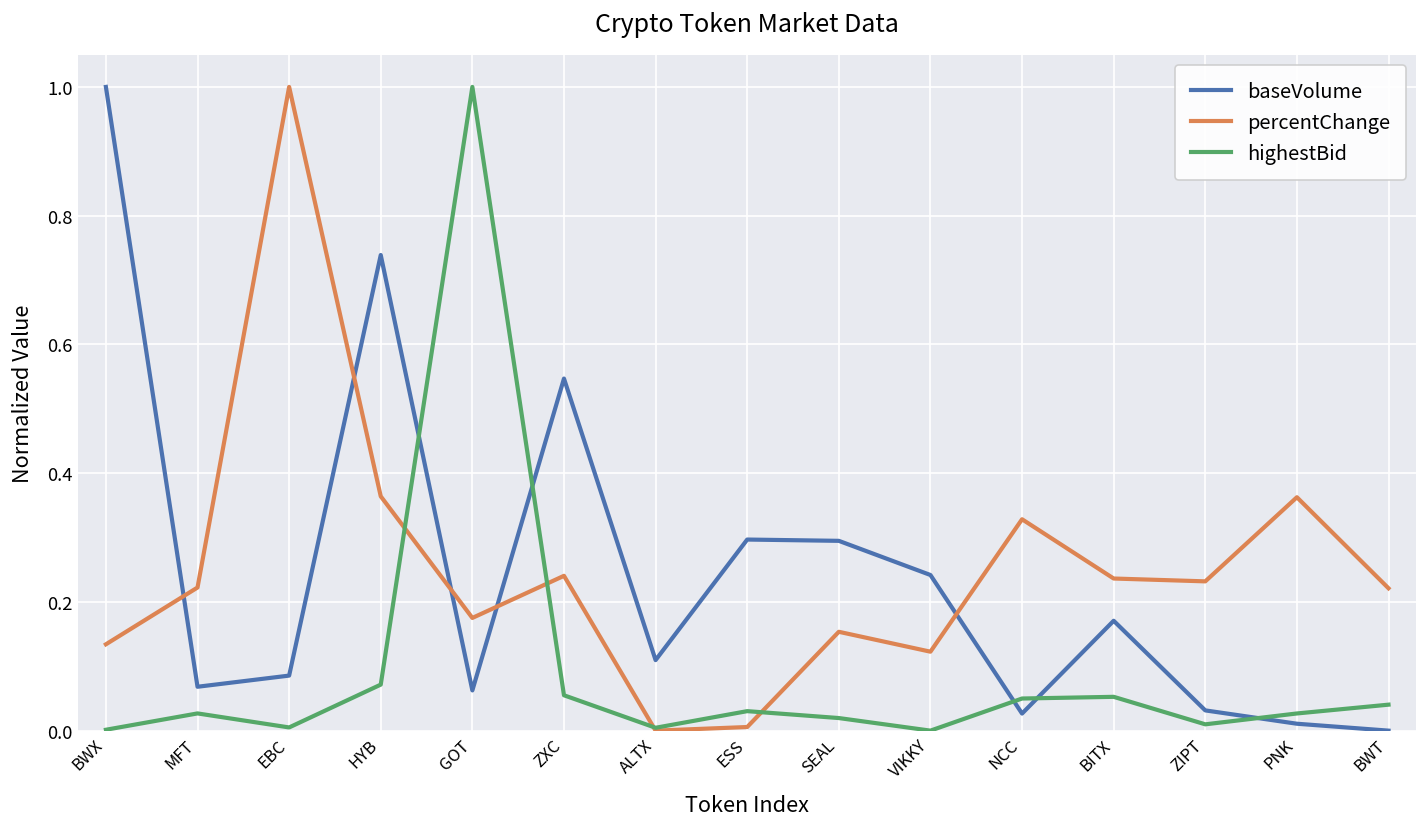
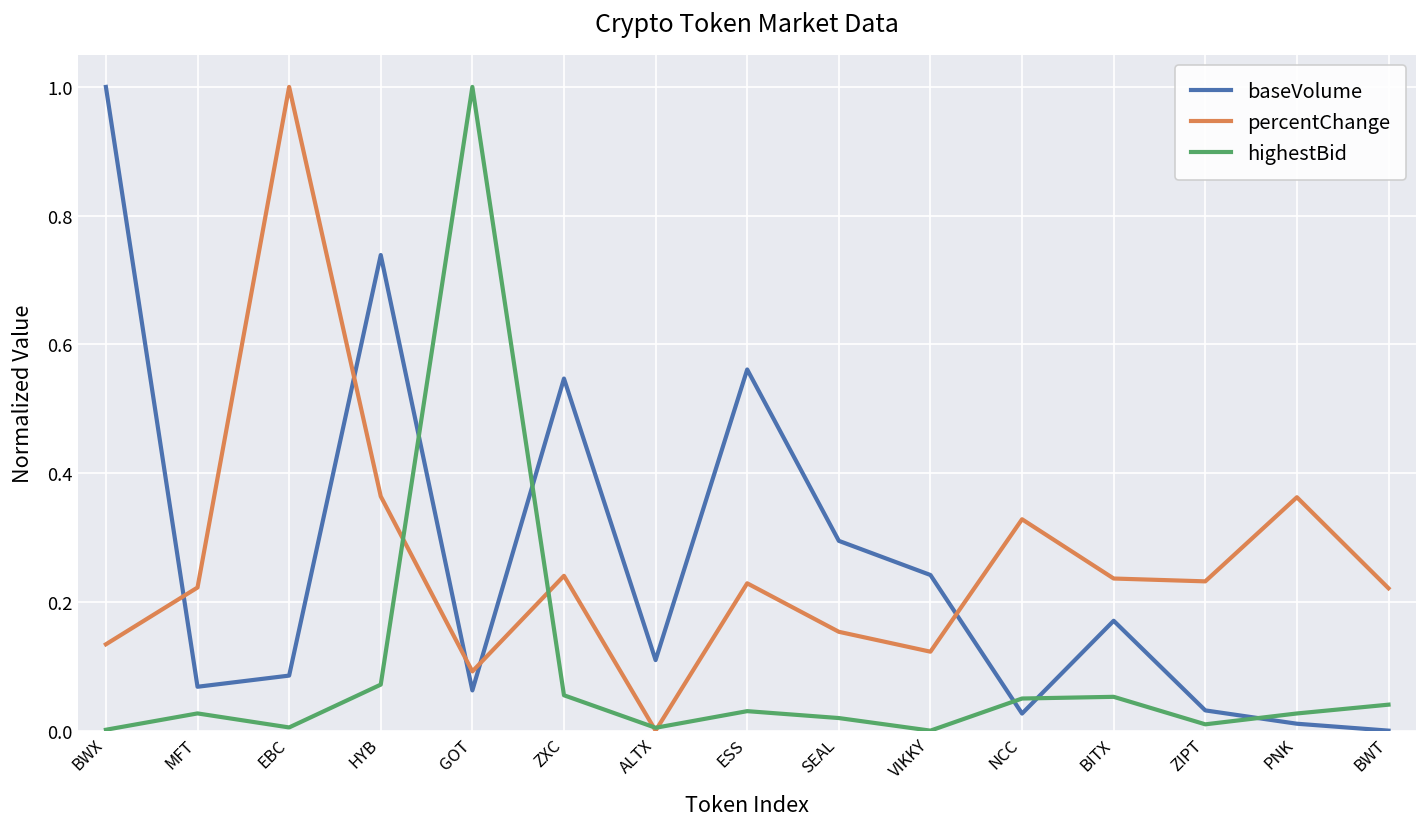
  {
    "baseVolume": {
      "BWX": 1.00,
      "MFT": 0.07,
      "EBC": 0.09,
      "HYB": 0.74,
      "GOT": 0.06,
      "ZXC": 0.55,
      "ALTX": 0.11,
-     "ESS": 0.30,
+     "ESS": 0.56,
      "SEAL": 0.29,
      "VIKKY": 0.24,
      "NCC": 0.03,
      "BITX": 0.17,
      "ZIPT": 0.03,
      "PNK": 0.01,
      "BWT": 0.00
    },
    "percentChange": {
      "BWX": 0.13,
      "MFT": 0.22,
      "EBC": 1.00,
      "HYB": 0.36,
-     "GOT": 0.18,
+     "GOT": 0.09,
      "ZXC": 0.24,
-     "ESS": 0.01,
+     "ESS": 0.23,
      "SEAL": 0.15,
      "VIKKY": 0.12,
      "NCC": 0.33,
      "BITX": 0.24,
      "ZIPT": 0.23,
      "PNK": 0.36,
      "BWT": 0.22
    },
    "highestBid": {
      "BWX": 0.00,
      "MFT": 0.03,
      "EBC": 0.00,
      "HYB": 0.07,
      "GOT": 1.00,
      "ZXC": 0.05,
      "ESS": 0.03,
      "SEAL": 0.02,
      "VIKKY": 0.00,
      "NCC": 0.05,
      "BITX": 0.05,
      "ZIPT": 0.01,
      "PNK": 0.03,
      "BWT": 0.04
    }
  }
